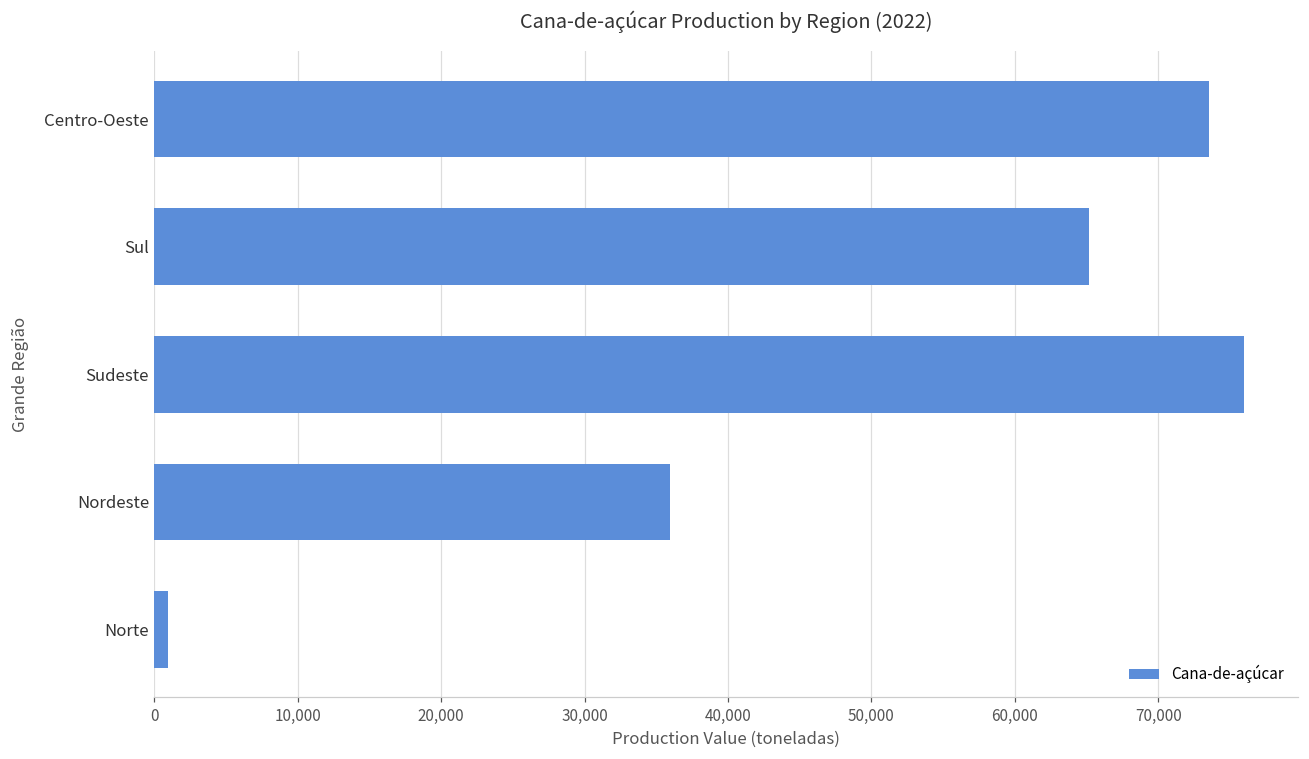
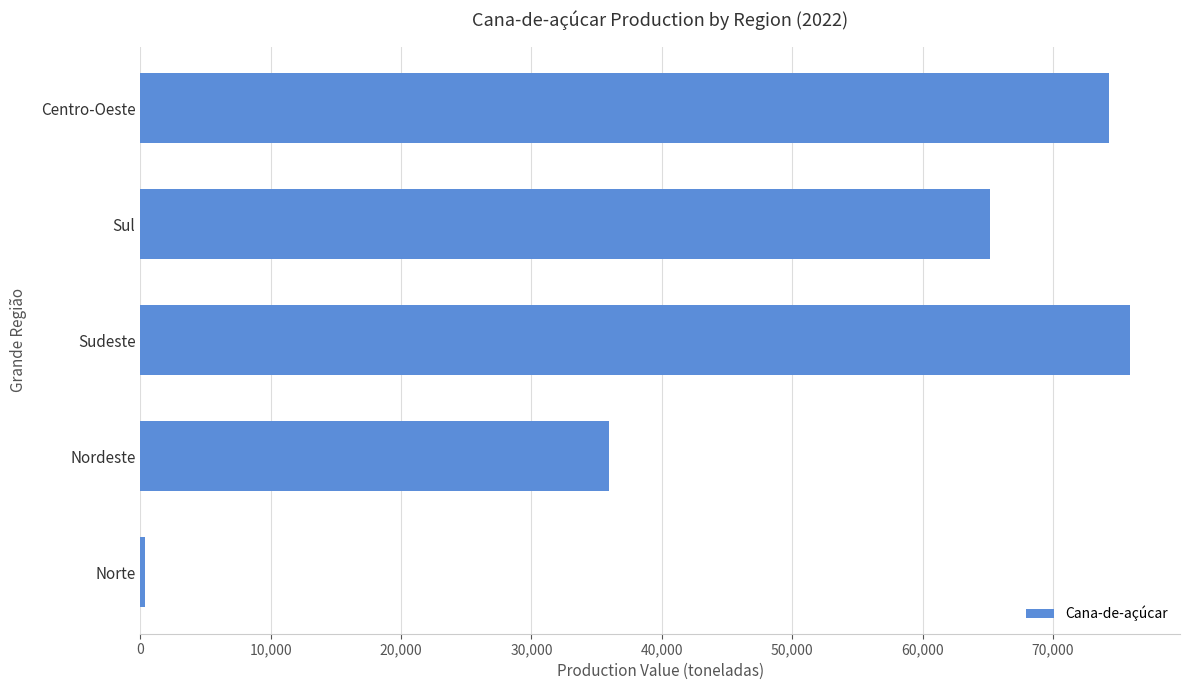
  {
-   "Centro-Oeste": "73,500",
+   "Centro-Oeste": "74,300",
    "Sul": "65,200",
    "Sudeste": "76,000",
    "Nordeste": "36,000",
-   "Norte": "900"
+   "Norte": "300"
  }
